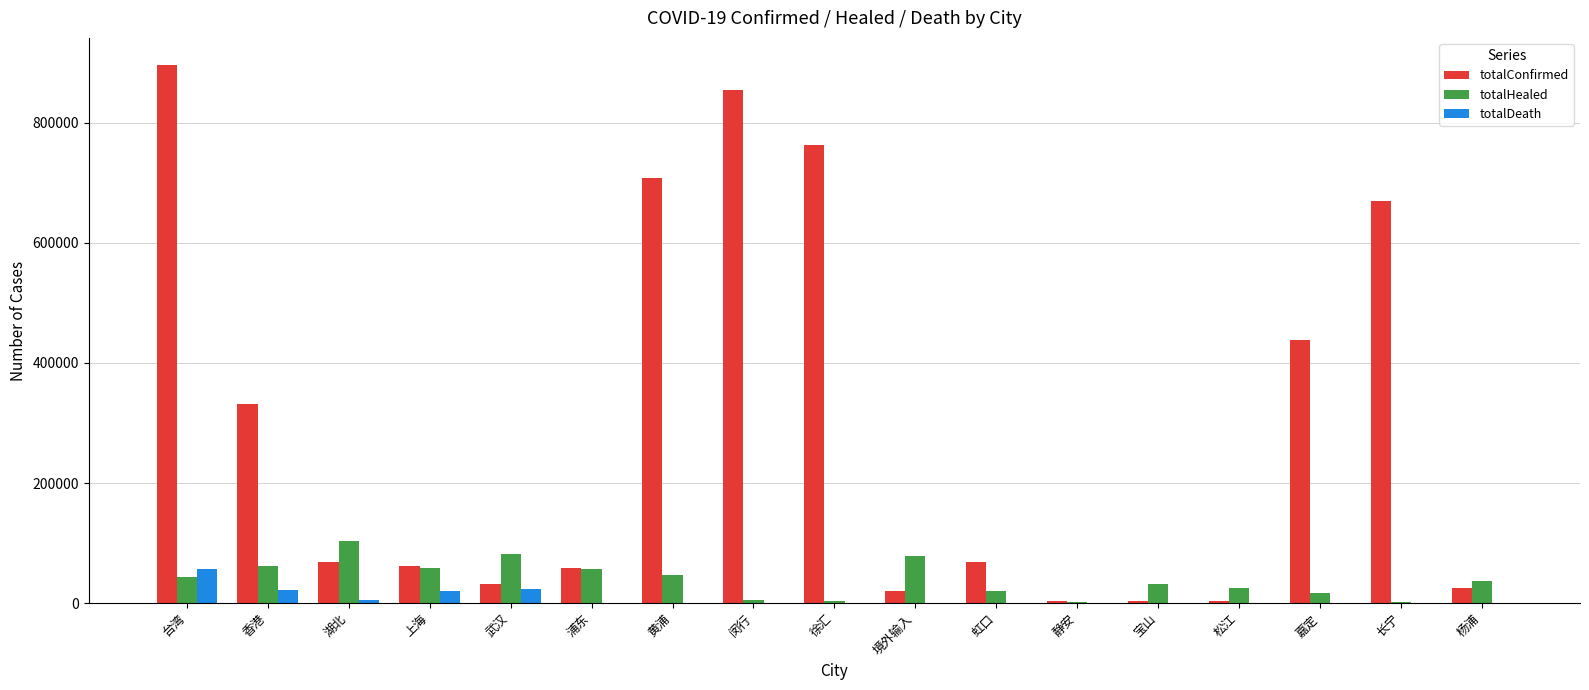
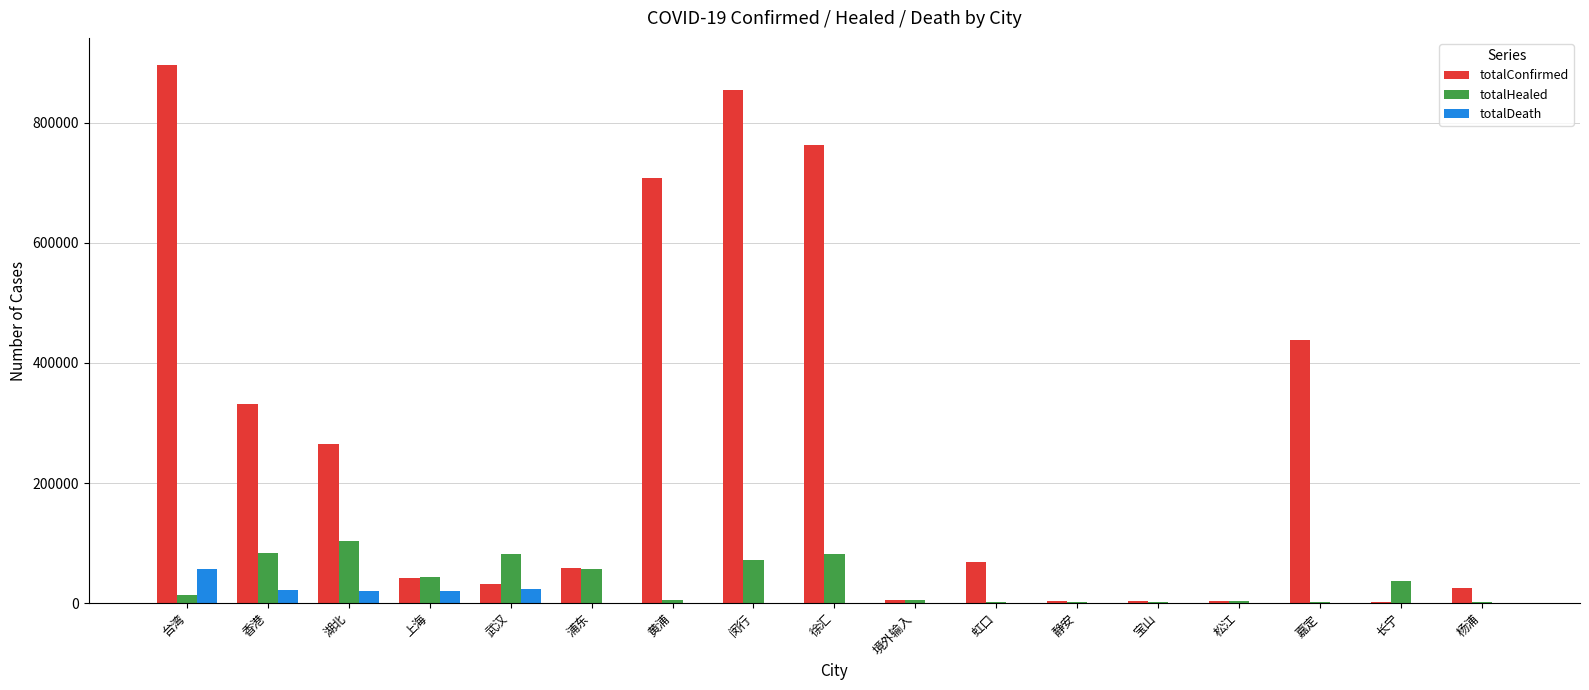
  {
    "totalConfirmed": {
      "台湾": 900000,
      "香港": 330000,
-     "湖北": 70000,
-     "上海": 60000,
+     "湖北": 270000,
+     "上海": 40000,
      "武汉": 30000,
      "浦东": 60000,
      "黄浦": 710000,
      "闵行": 850000,
      "徐汇": 760000,
-     "境外输入": 20000,
+     "境外输入": 0,
      "虹口": 70000,
      "嘉定": 440000,
-     "长宁": 670000,
+     "长宁": 0,
      "杨浦": 30000
    },
    "totalHealed": {
-     "台湾": 40000,
-     "香港": 60000,
+     "台湾": 10000,
+     "香港": 80000,
      "湖北": 100000,
-     "上海": 60000,
+     "上海": 40000,
      "武汉": 80000,
      "浦东": 60000,
-     "黄浦": 50000,
-     "闵行": 0,
-     "徐汇": 0,
-     "境外输入": 80000,
-     "虹口": 20000,
-     "宝山": 30000,
-     "松江": 20000,
-     "嘉定": 20000,
-     "长宁": 0,
-     "杨浦": 40000
+     "黄浦": 10000,
+     "闵行": 70000,
+     "徐汇": 80000,
+     "境外输入": 0,
+     "虹口": 0,
+     "宝山": 0,
+     "松江": 0,
+     "嘉定": 0,
+     "长宁": 40000,
+     "杨浦": 0
    },
    "totalDeath": {
      "台湾": 60000,
      "香港": 20000,
-     "湖北": 0,
+     "湖北": 20000,
      "上海": 20000,
      "武汉": 20000,
      "黄浦": 0,
      "闵行": 0,
      "境外输入": 0,
      "虹口": 0,
      "松江": 0,
      "长宁": 0,
      "杨浦": 0
    }
  }
